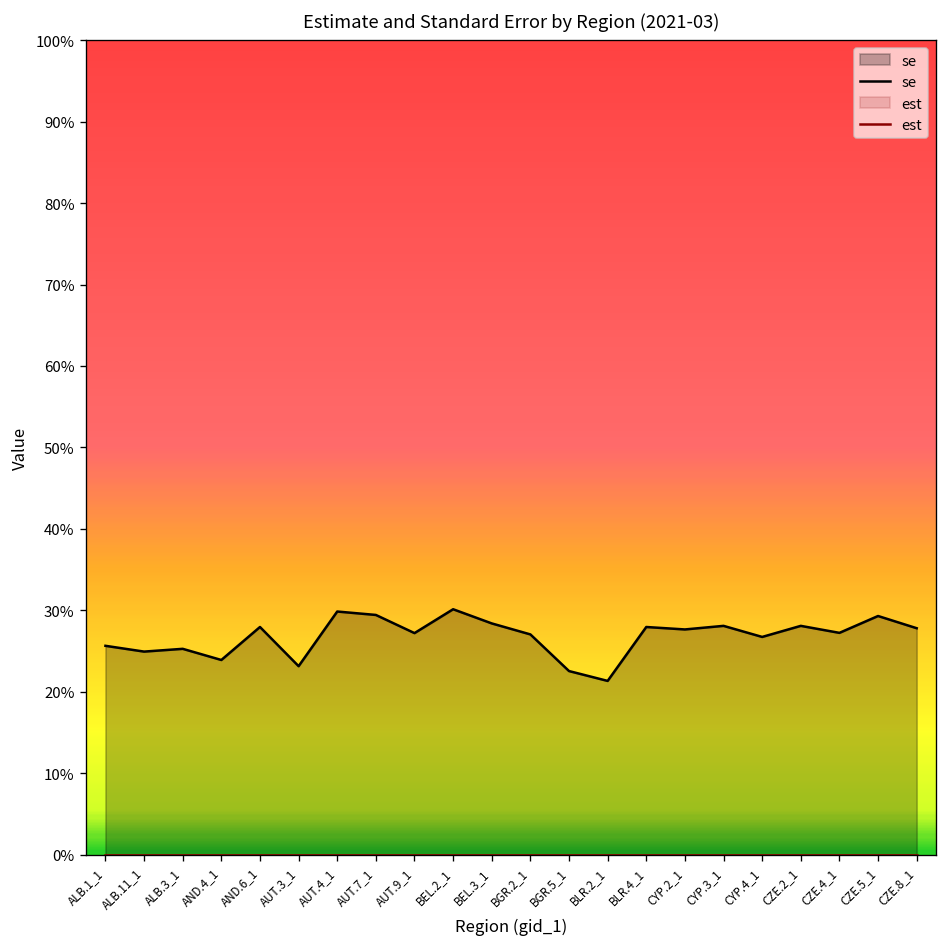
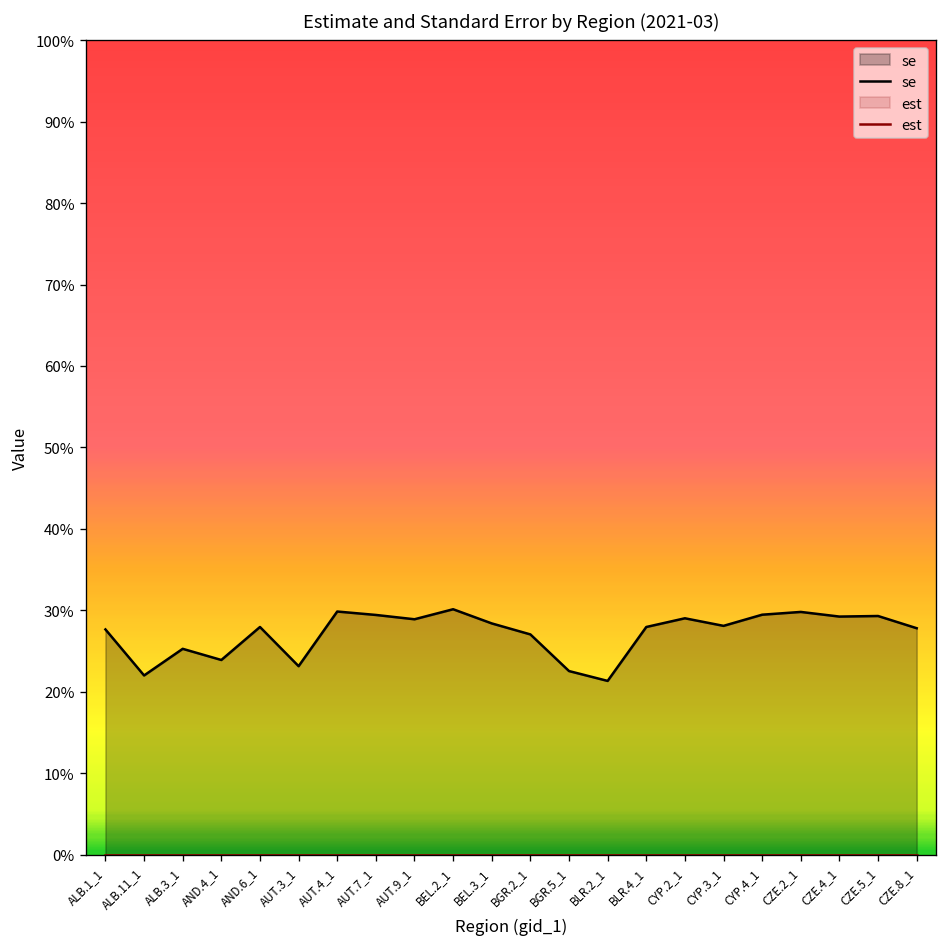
  {
    "se": {
-     "ALB.1_1": "26%",
-     "ALB.11_1": "25%",
+     "ALB.1_1": "28%",
+     "ALB.11_1": "22%",
      "ALB.3_1": "25%",
      "AND.4_1": "24%",
      "AND.6_1": "28%",
      "AUT.3_1": "23%",
      "AUT.4_1": "30%",
      "AUT.7_1": "29%",
-     "AUT.9_1": "27%",
+     "AUT.9_1": "29%",
      "BEL.2_1": "30%",
      "BEL.3_1": "28%",
      "BGR.2_1": "27%",
      "BGR.5_1": "23%",
      "BLR.2_1": "21%",
      "BLR.4_1": "28%",
-     "CYP.2_1": "28%",
+     "CYP.2_1": "29%",
      "CYP.3_1": "28%",
-     "CYP.4_1": "27%",
-     "CZE.2_1": "28%",
-     "CZE.4_1": "27%",
+     "CYP.4_1": "29%",
+     "CZE.2_1": "30%",
+     "CZE.4_1": "29%",
      "CZE.5_1": "29%",
      "CZE.8_1": "28%"
    },
    "est": {
      "ALB.1_1": "0%",
      "ALB.11_1": "0%",
      "ALB.3_1": "0%",
      "AND.4_1": "0%",
      "AND.6_1": "0%",
      "AUT.3_1": "0%",
      "AUT.4_1": "0%",
      "AUT.7_1": "0%",
      "AUT.9_1": "0%",
      "BEL.2_1": "0%",
      "BEL.3_1": "0%",
      "BGR.2_1": "0%",
      "BGR.5_1": "0%",
      "BLR.2_1": "0%",
      "BLR.4_1": "0%",
      "CYP.2_1": "0%",
      "CYP.3_1": "0%",
      "CYP.4_1": "0%",
      "CZE.2_1": "0%",
      "CZE.4_1": "0%",
      "CZE.5_1": "0%",
      "CZE.8_1": "0%"
    }
  }
